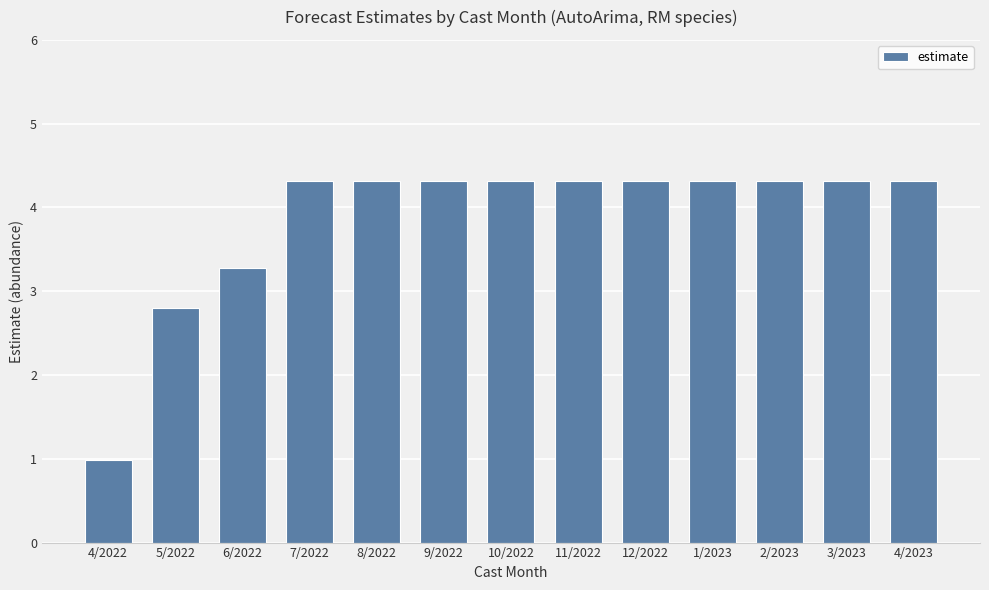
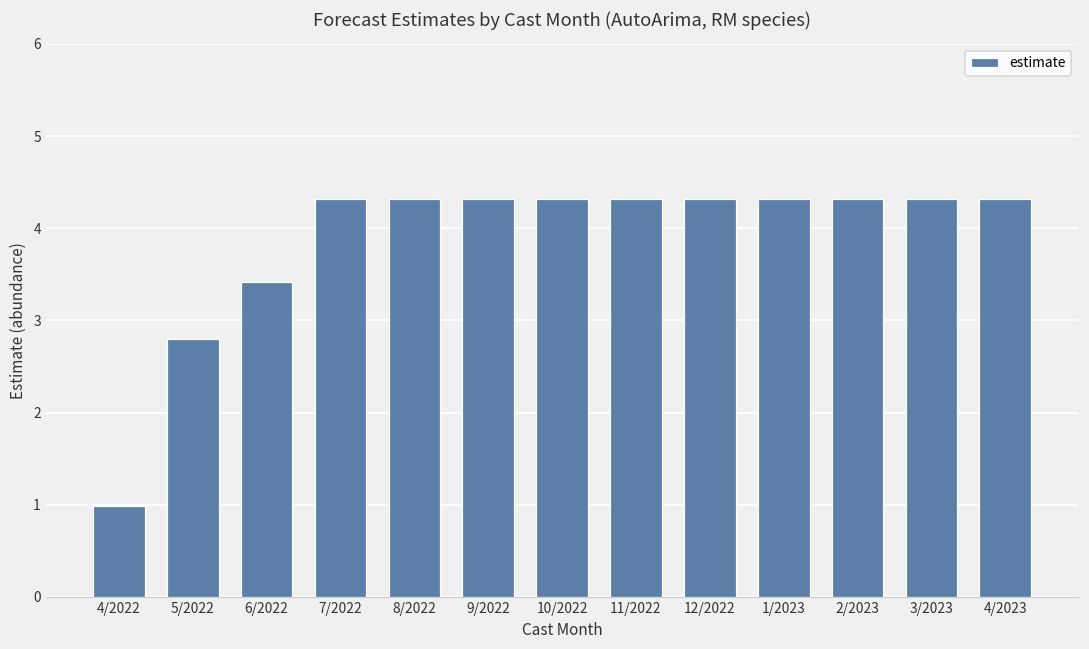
  {
    "4/2022": 1.0,
    "5/2022": 2.8,
-   "6/2022": 3.3,
+   "6/2022": 3.4,
    "7/2022": 4.3,
    "8/2022": 4.3,
    "9/2022": 4.3,
    "10/2022": 4.3,
    "11/2022": 4.3,
    "12/2022": 4.3,
    "1/2023": 4.3,
    "2/2023": 4.3,
    "3/2023": 4.3,
    "4/2023": 4.3
  }
